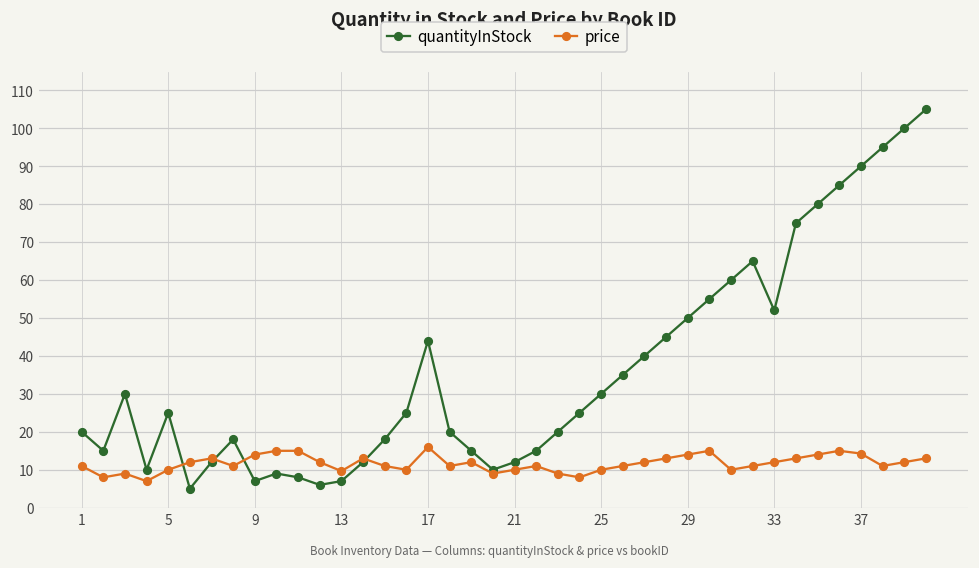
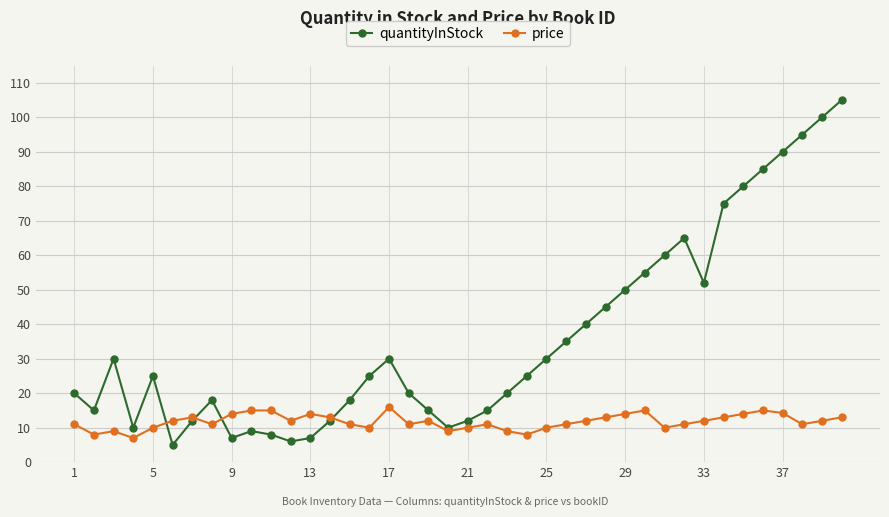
  {
    "quantityInStock": {
      "1": 20,
      "5": 25,
      "9": 7,
      "13": 7,
-     "17": 44,
+     "17": 30,
      "21": 12,
      "25": 30,
      "29": 50,
      "33": 52,
      "37": 90
    },
    "price": {
      "1": 11,
      "5": 10,
      "9": 14,
-     "13": 10,
+     "13": 14,
      "17": 16,
      "21": 10,
      "25": 10,
      "29": 14,
      "33": 12,
      "37": 14
    }
  }
